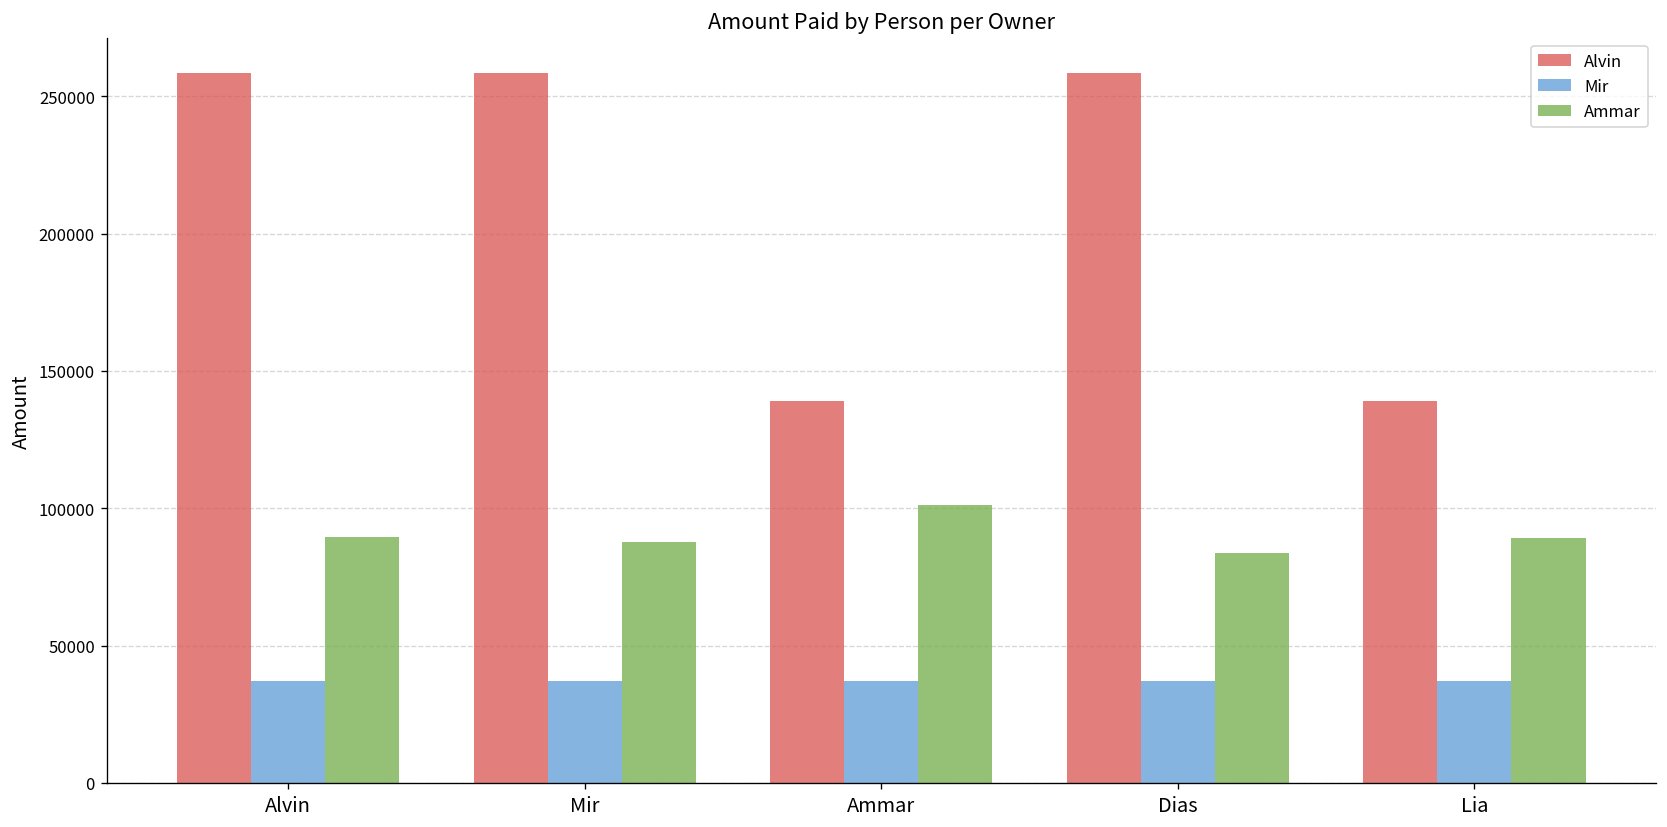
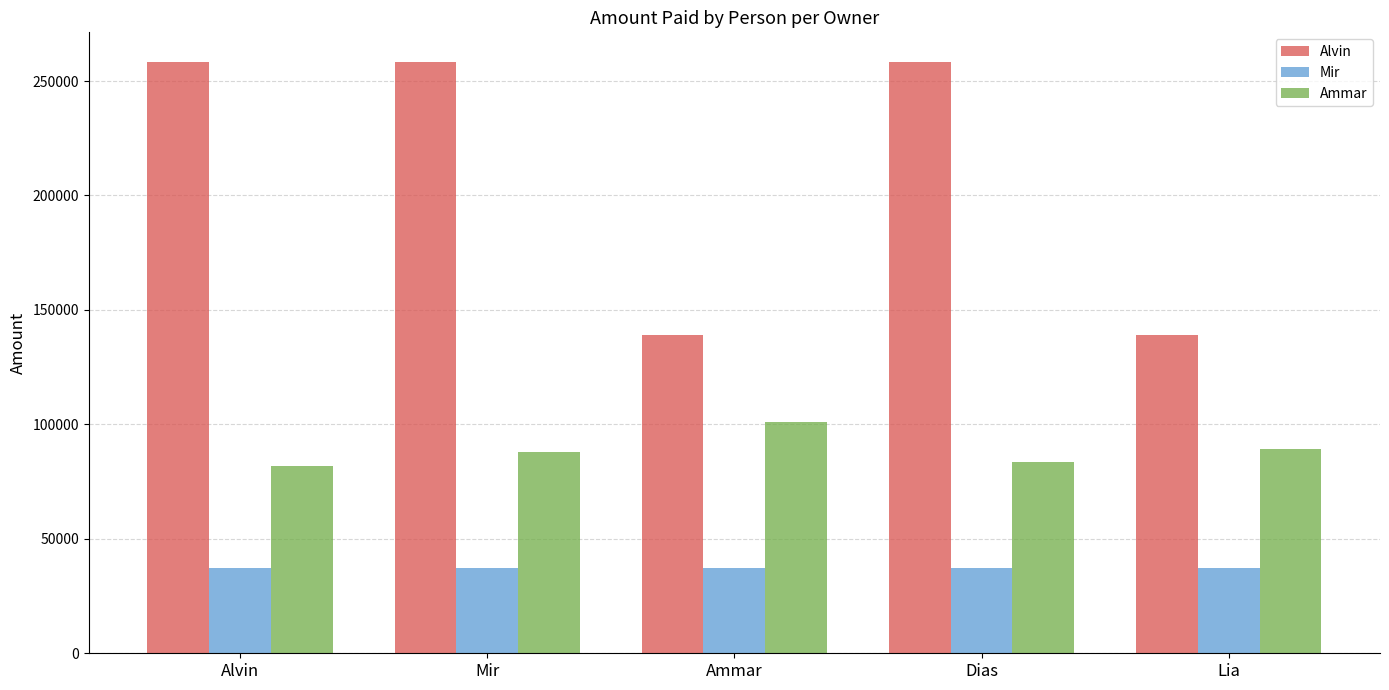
  {
    "Alvin": {
      "Alvin": 258000,
      "Mir": 258000,
      "Ammar": 139000,
      "Dias": 258000,
      "Lia": 139000
    },
    "Mir": {
      "Alvin": 37000,
      "Mir": 37000,
      "Ammar": 37000,
      "Dias": 37000,
      "Lia": 37000
    },
    "Ammar": {
-     "Alvin": 90000,
+     "Alvin": 82000,
      "Mir": 88000,
      "Ammar": 101000,
      "Dias": 84000,
      "Lia": 89000
    }
  }
